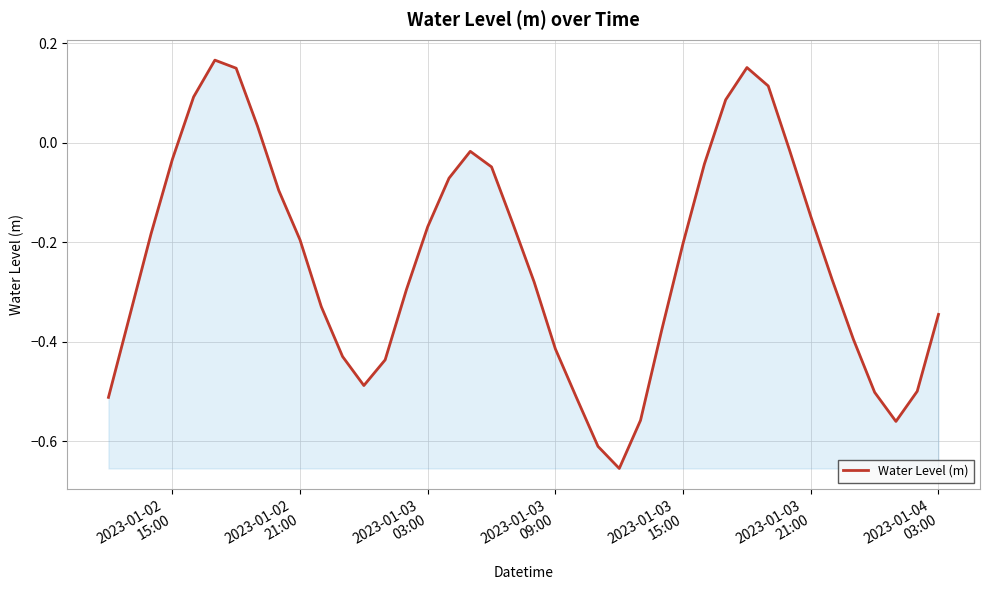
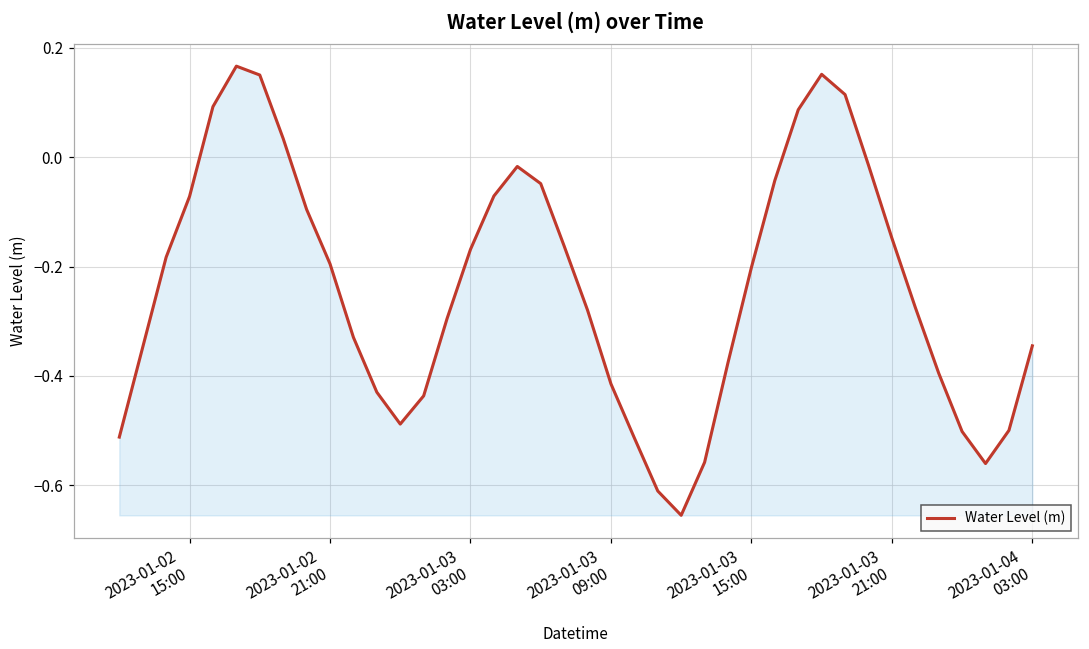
  {
-   "2023-01-02 15:00": -0.03,
+   "2023-01-02 15:00": -0.07,
    "2023-01-02 21:00": -0.20,
    "2023-01-03 03:00": -0.17,
    "2023-01-03 09:00": -0.41,
    "2023-01-03 15:00": -0.20,
    "2023-01-03 21:00": -0.15,
    "2023-01-04 03:00": -0.34
  }
